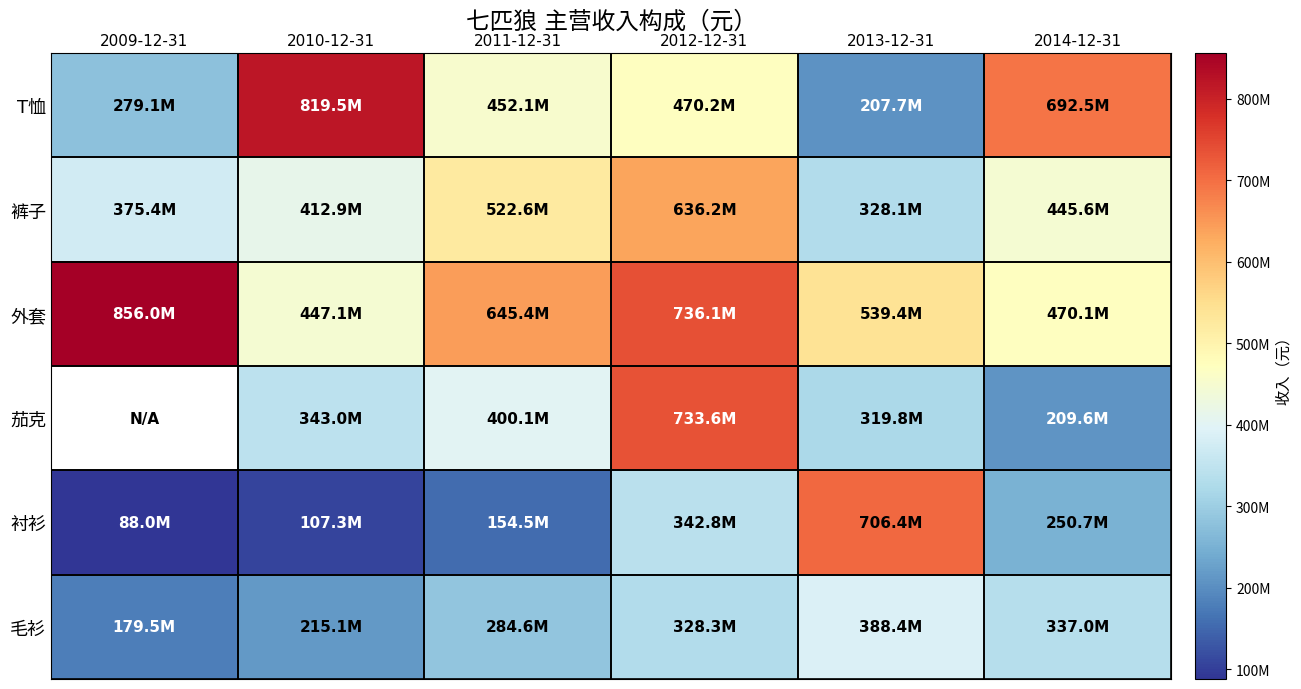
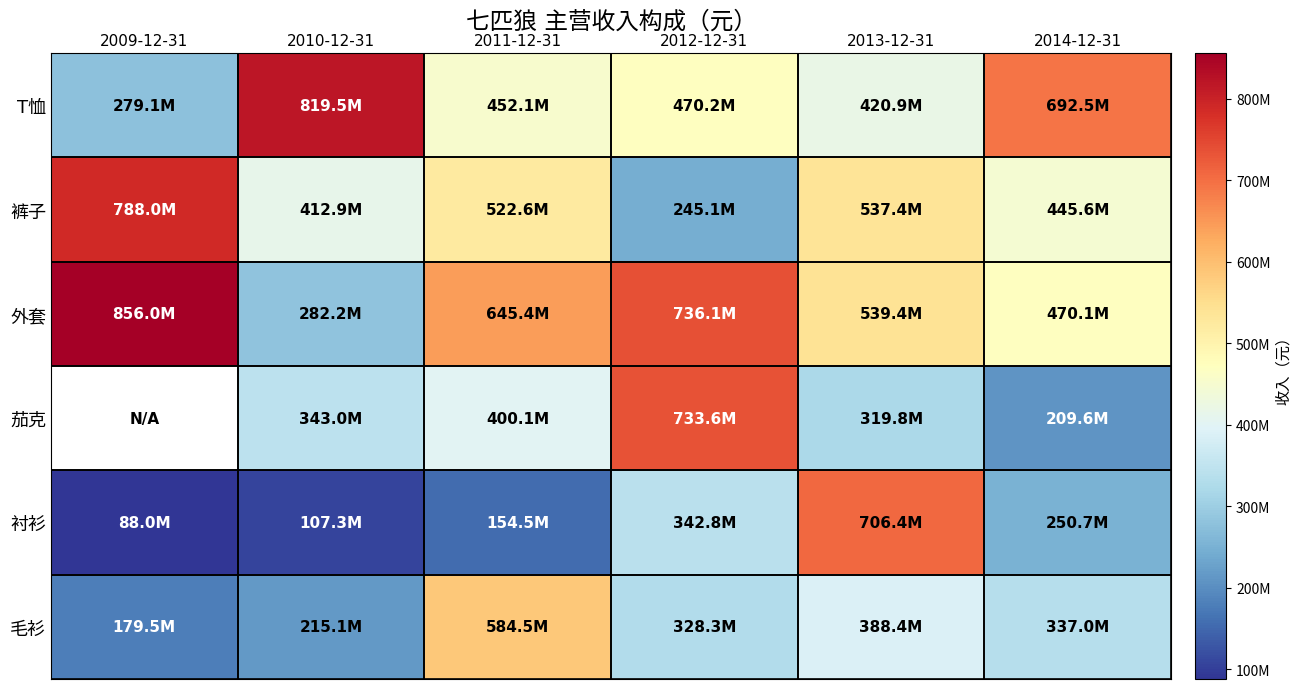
  {
    "T恤": {
      "2009-12-31": "279.1M",
      "2010-12-31": "819.5M",
      "2011-12-31": "452.1M",
      "2012-12-31": "470.2M",
-     "2013-12-31": "207.7M",
+     "2013-12-31": "420.9M",
      "2014-12-31": "692.5M"
    },
    "裤子": {
-     "2009-12-31": "375.4M",
+     "2009-12-31": "788.0M",
      "2010-12-31": "412.9M",
      "2011-12-31": "522.6M",
-     "2012-12-31": "636.2M",
-     "2013-12-31": "328.1M",
+     "2012-12-31": "245.1M",
+     "2013-12-31": "537.4M",
      "2014-12-31": "445.6M"
    },
    "外套": {
      "2009-12-31": "856.0M",
-     "2010-12-31": "447.1M",
+     "2010-12-31": "282.2M",
      "2011-12-31": "645.4M",
      "2012-12-31": "736.1M",
      "2013-12-31": "539.4M",
      "2014-12-31": "470.1M"
    },
    "茄克": {
      "2010-12-31": "343.0M",
      "2011-12-31": "400.1M",
      "2012-12-31": "733.6M",
      "2013-12-31": "319.8M",
      "2014-12-31": "209.6M"
    },
    "衬衫": {
      "2009-12-31": "88.0M",
      "2010-12-31": "107.3M",
      "2011-12-31": "154.5M",
      "2012-12-31": "342.8M",
      "2013-12-31": "706.4M",
      "2014-12-31": "250.7M"
    },
    "毛衫": {
      "2009-12-31": "179.5M",
      "2010-12-31": "215.1M",
-     "2011-12-31": "284.6M",
+     "2011-12-31": "584.5M",
      "2012-12-31": "328.3M",
      "2013-12-31": "388.4M",
      "2014-12-31": "337.0M"
    }
  }
